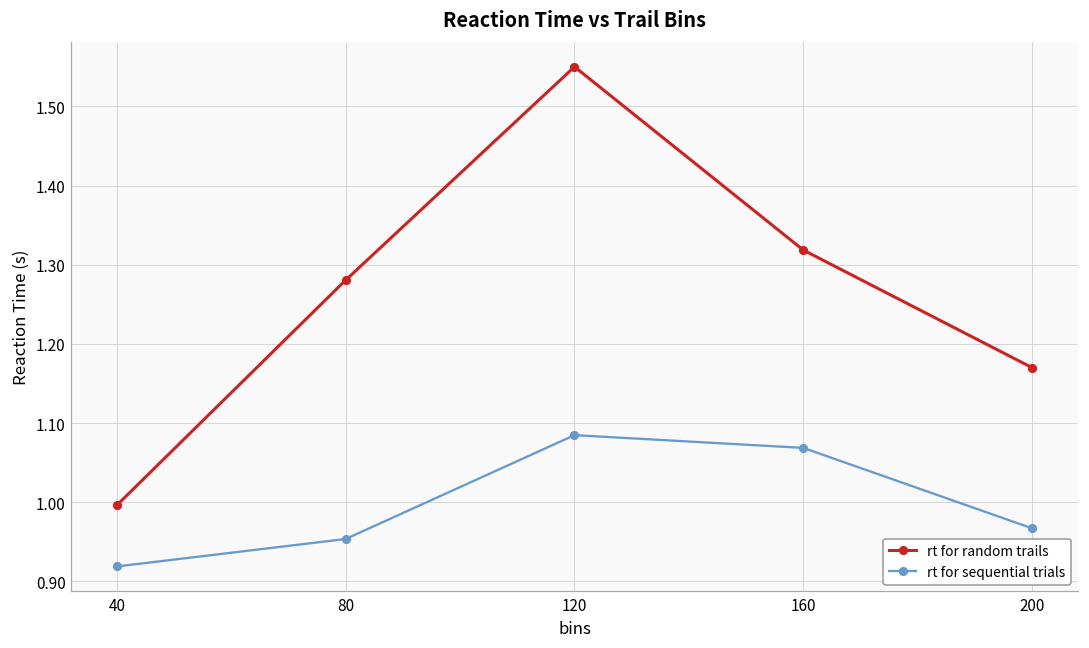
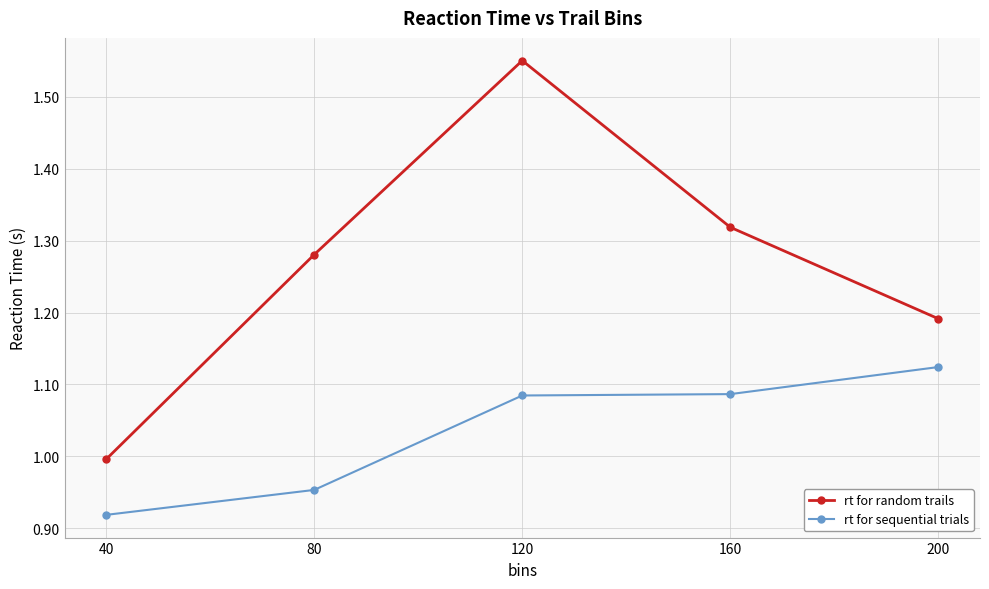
  {
    "rt for random trails": {
      "40": 1.00,
      "80": 1.28,
      "120": 1.55,
      "160": 1.32,
-     "200": 1.17
+     "200": 1.19
    },
    "rt for sequential trials": {
      "40": 0.92,
      "80": 0.95,
      "120": 1.08,
-     "160": 1.07,
-     "200": 0.97
+     "160": 1.09,
+     "200": 1.12
    }
  }
